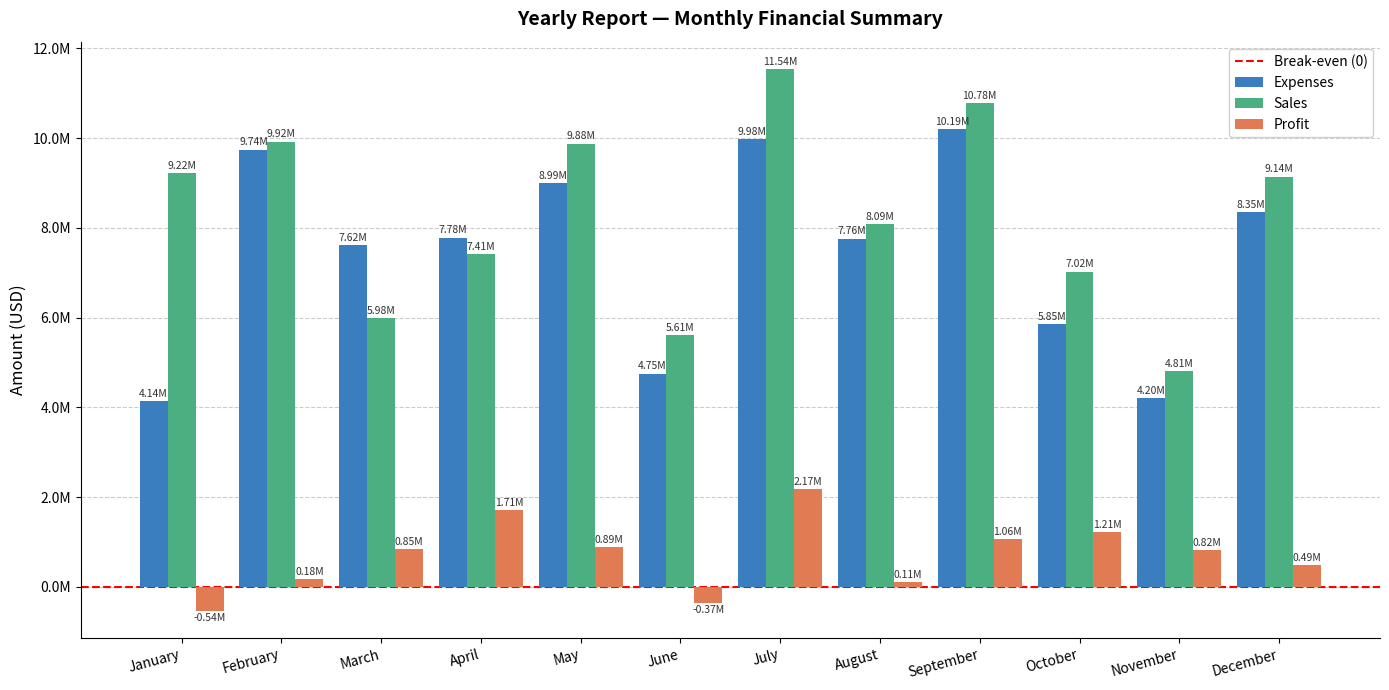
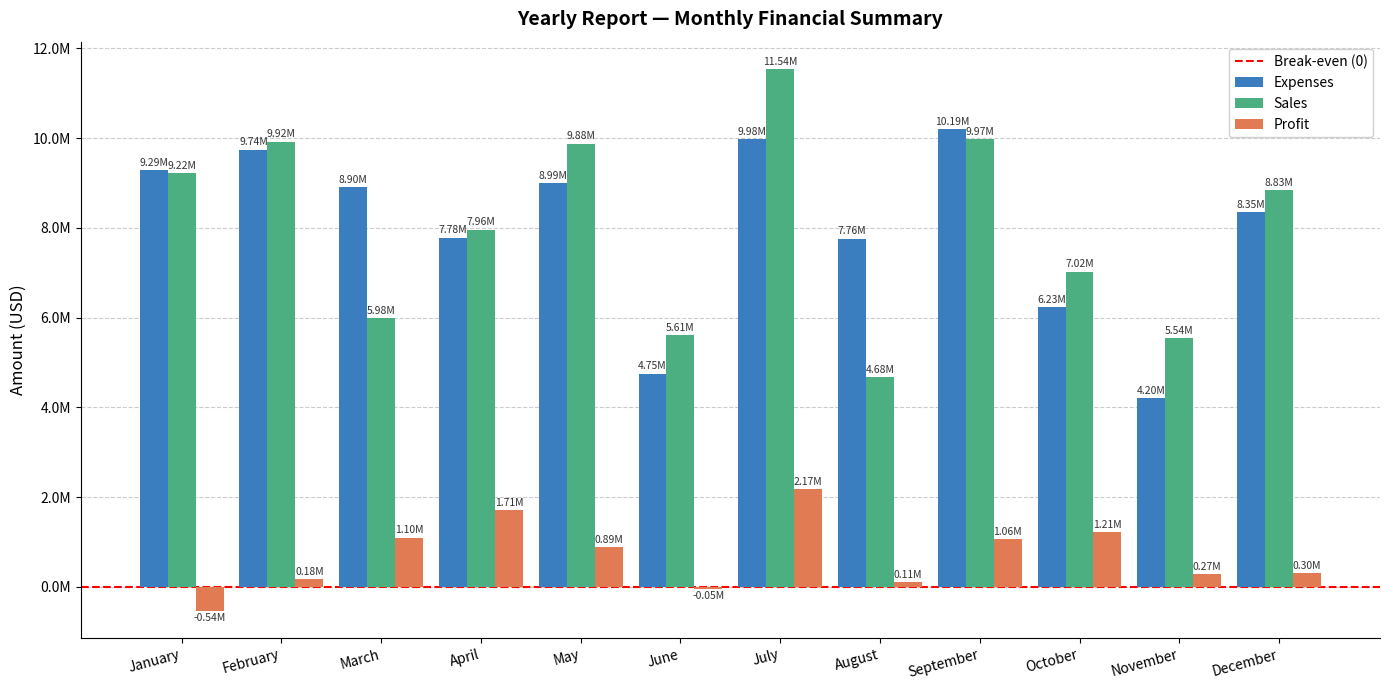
  {
    "Expenses": {
-     "January": "4.14M",
+     "January": "9.29M",
      "February": "9.74M",
-     "March": "7.62M",
+     "March": "8.90M",
      "April": "7.78M",
      "May": "8.99M",
      "June": "4.75M",
      "July": "9.98M",
      "August": "7.76M",
      "September": "10.19M",
-     "October": "5.85M",
+     "October": "6.23M",
      "November": "4.20M",
      "December": "8.35M"
    },
    "Sales": {
      "January": "9.22M",
      "February": "9.92M",
      "March": "5.98M",
-     "April": "7.41M",
+     "April": "7.96M",
      "May": "9.88M",
      "June": "5.61M",
      "July": "11.54M",
-     "August": "8.09M",
-     "September": "10.78M",
+     "August": "4.68M",
+     "September": "9.97M",
      "October": "7.02M",
-     "November": "4.81M",
-     "December": "9.14M"
+     "November": "5.54M",
+     "December": "8.83M"
    },
    "Profit": {
      "January": "-0.54M",
      "February": "0.18M",
-     "March": "0.85M",
+     "March": "1.10M",
      "April": "1.71M",
      "May": "0.89M",
-     "June": "-0.37M",
+     "June": "-0.05M",
      "July": "2.17M",
      "August": "0.11M",
      "September": "1.06M",
      "October": "1.21M",
-     "November": "0.82M",
-     "December": "0.49M"
+     "November": "0.27M",
+     "December": "0.30M"
    }
  }
